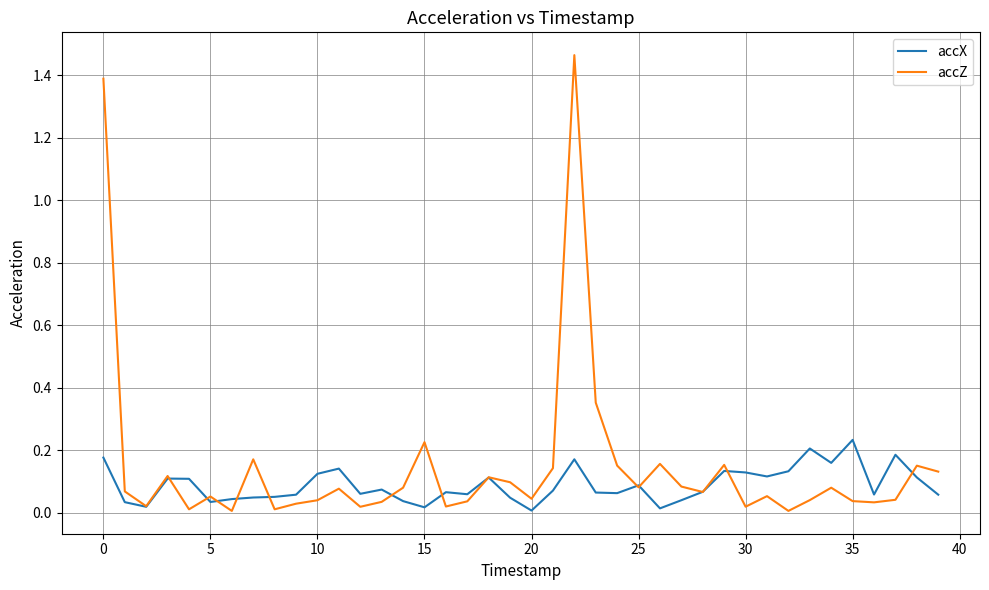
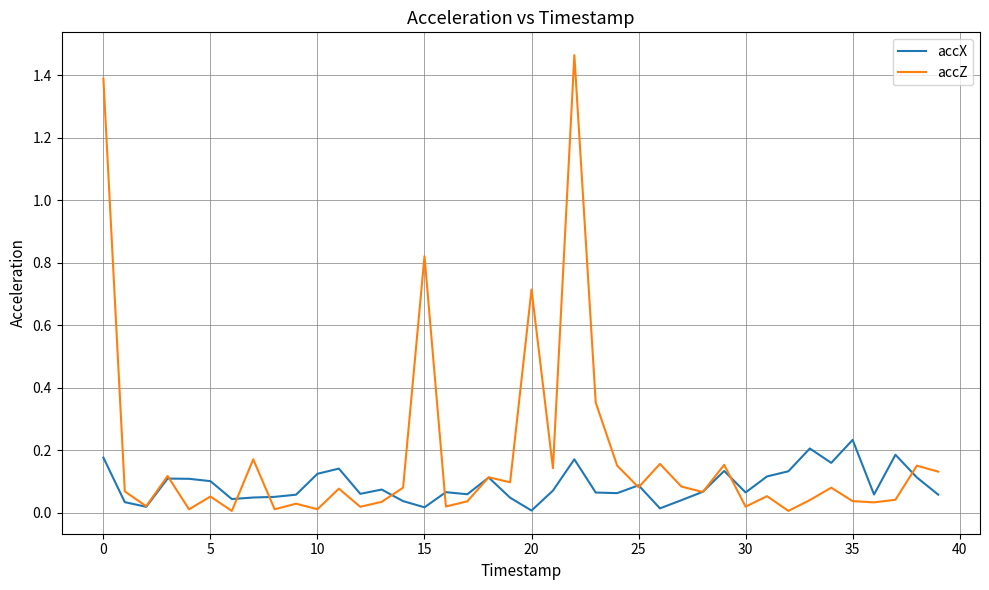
  {
    "accX": {
      "0": 0.18,
-     "5": 0.03,
+     "5": 0.10,
      "10": 0.12,
      "15": 0.02,
      "20": 0.01,
-     "30": 0.13,
+     "30": 0.06,
      "35": 0.23
    },
    "accZ": {
      "0": 1.39,
      "5": 0.05,
-     "10": 0.04,
-     "15": 0.23,
-     "20": 0.04,
+     "10": 0.01,
+     "15": 0.82,
+     "20": 0.71,
      "30": 0.02,
      "35": 0.04
    }
  }
